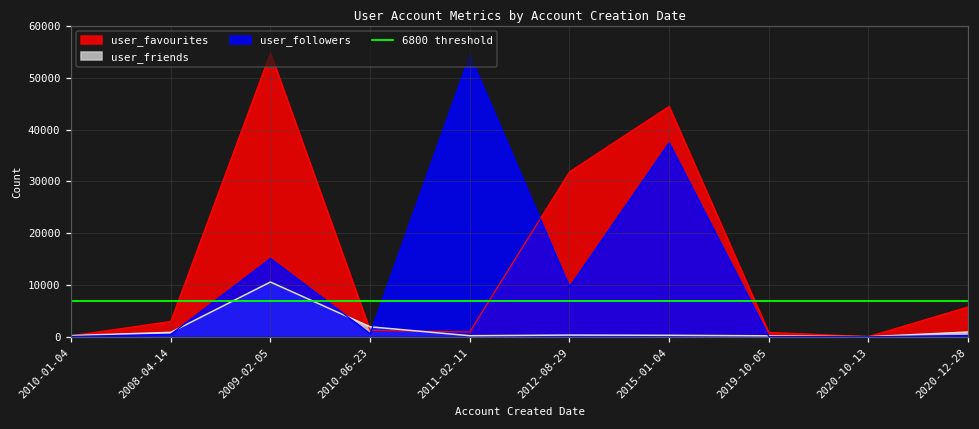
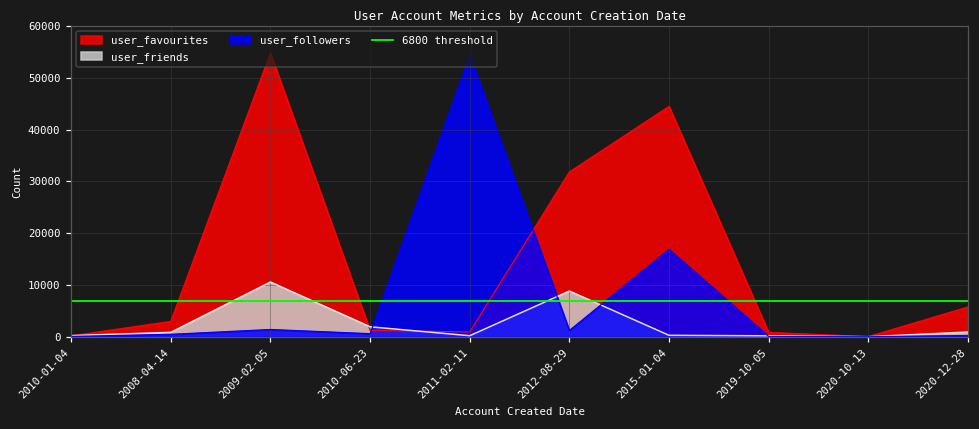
  {
    "user_favourites": {
      "2008-04-14": 3000,
      "2010-06-23": 1000,
      "2011-02-11": 1000,
      "2012-08-29": 32000,
      "2015-01-04": 44000,
      "2019-10-05": 1000,
      "2020-12-28": 6000
    },
    "user_friends": {
      "2009-02-05": 11000,
      "2010-06-23": 2000,
      "2011-02-11": 0,
-     "2012-08-29": 0,
+     "2012-08-29": 9000,
      "2015-01-04": 0,
      "2020-12-28": 1000
    },
    "user_followers": {
-     "2009-02-05": 15000,
+     "2009-02-05": 1000,
      "2010-06-23": 1000,
-     "2012-08-29": 10000,
-     "2015-01-04": 37000,
+     "2012-08-29": 1000,
+     "2015-01-04": 17000,
      "2020-12-28": 0
    }
  }
